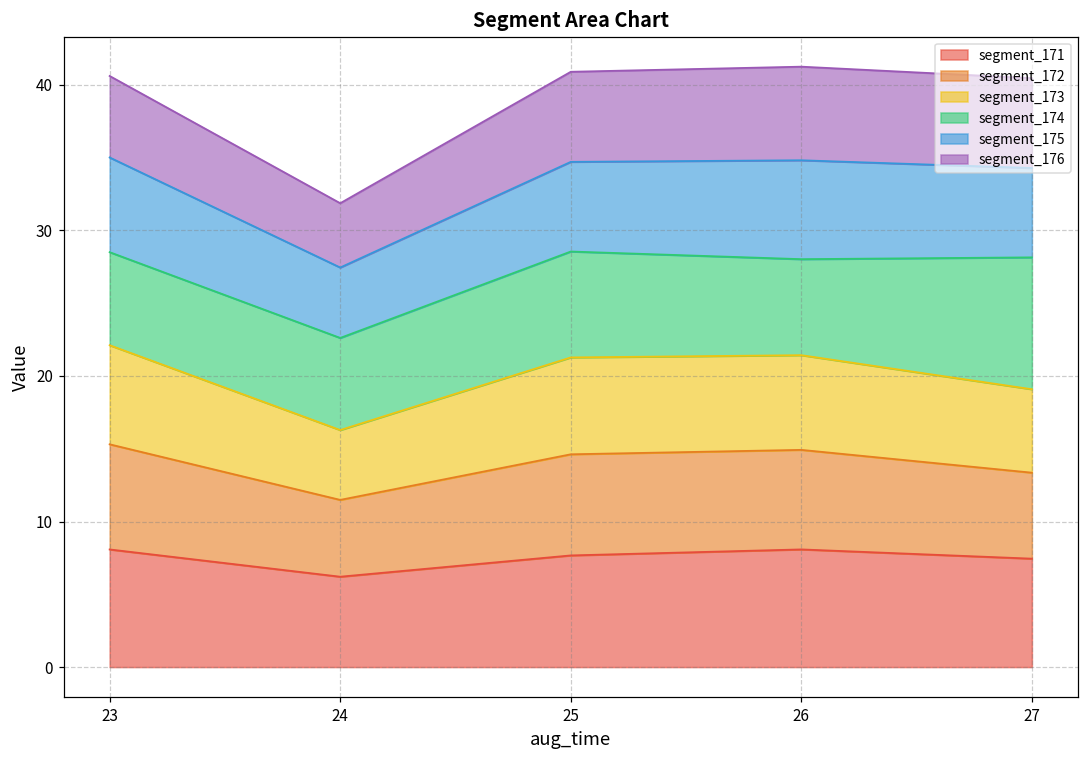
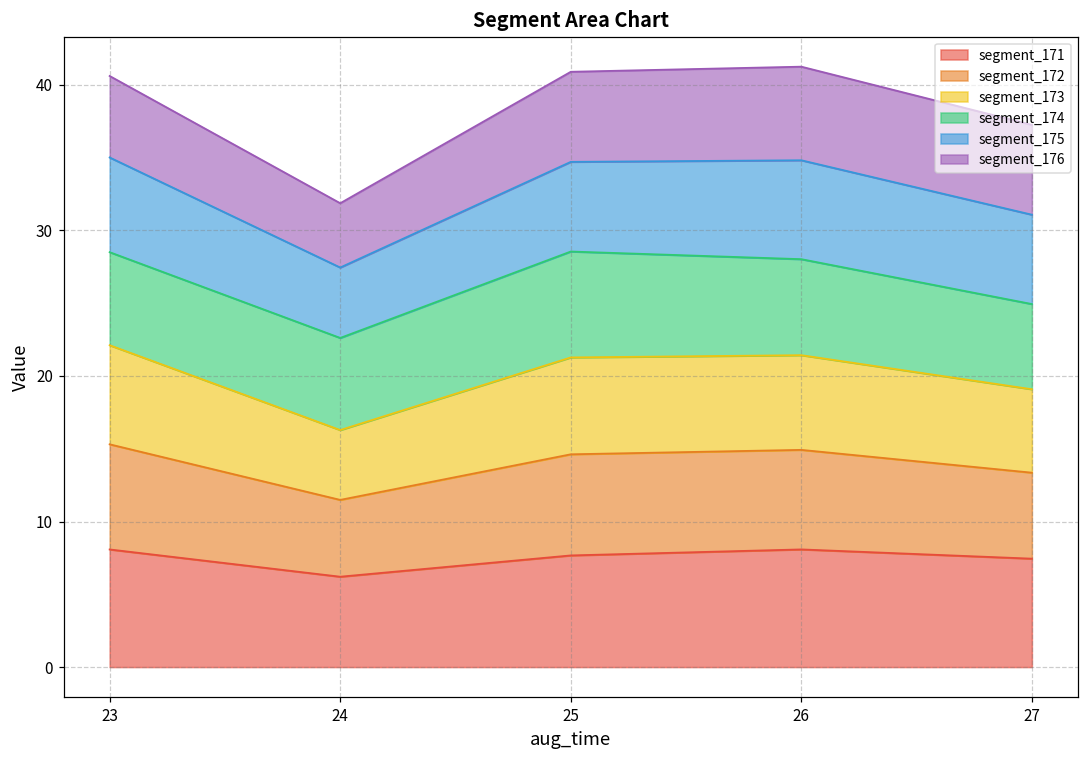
  {
    "segment_173": {
      "23": 6.8,
      "24": 4.8,
      "25": 6.7,
      "26": 6.5,
      "27": 5.7
    },
    "segment_174": {
      "23": 6.4,
      "24": 6.3,
      "25": 7.3,
      "26": 6.6,
-     "27": 9.1
+     "27": 5.9
    },
    "segment_175": {
      "23": 6.5,
      "24": 4.8,
      "25": 6.2,
      "26": 6.8
    },
    "segment_176": {
      "23": 5.6,
      "24": 4.4,
      "25": 6.2,
      "26": 6.4
    }
  }
